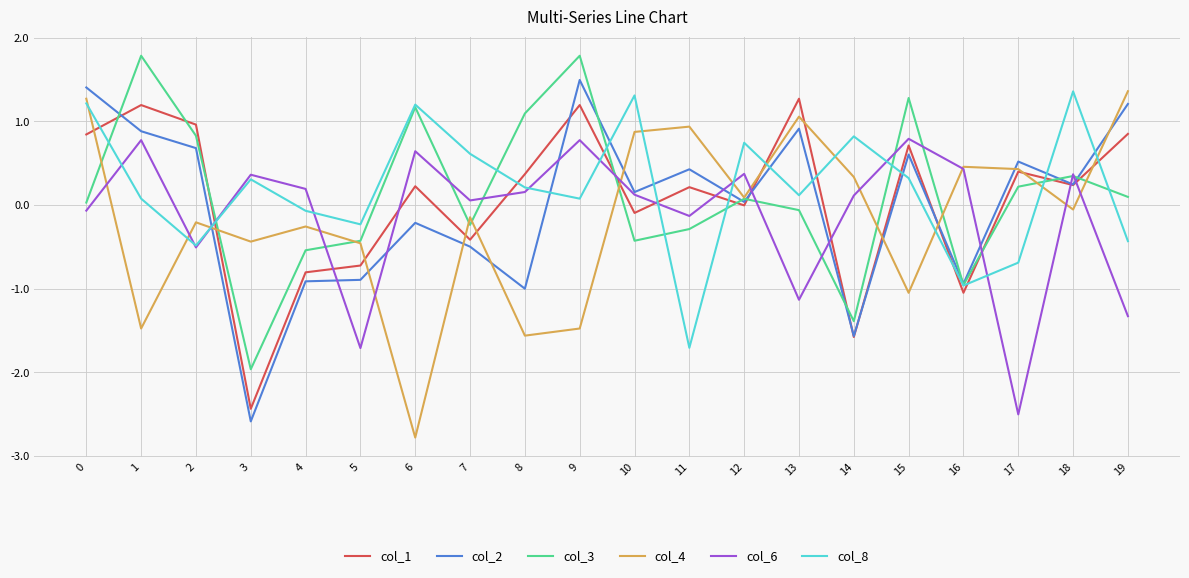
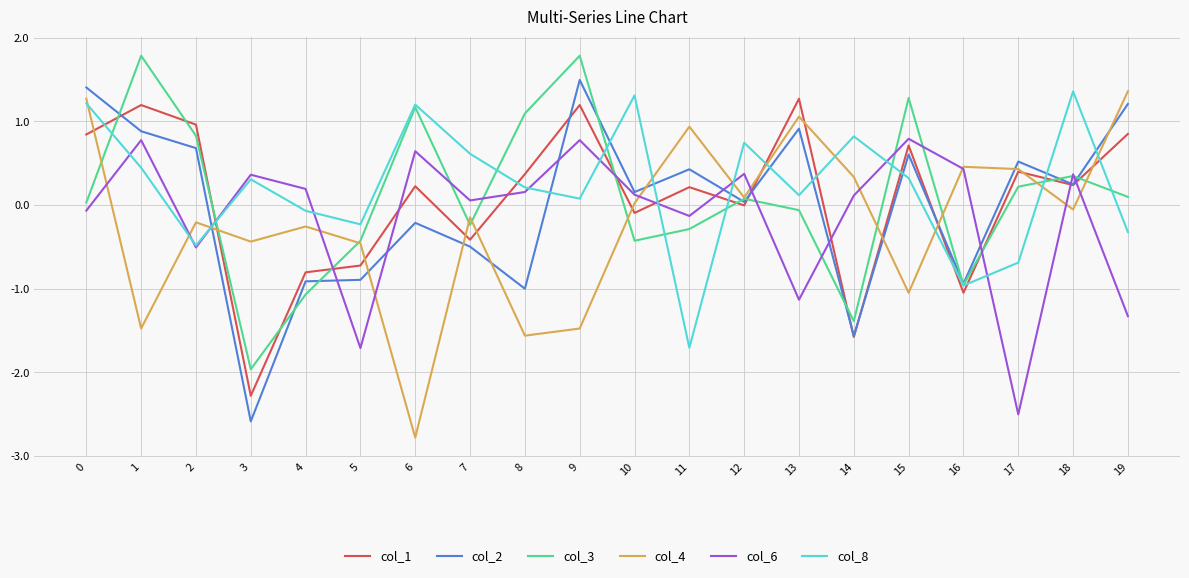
  {
    "col_1": {
      "0": 0.8,
      "1": 1.2,
      "2": 1.0,
-     "3": -2.4,
+     "3": -2.3,
      "4": -0.8,
      "5": -0.7,
      "6": 0.2,
      "7": -0.4,
      "8": 0.4,
      "9": 1.2,
      "10": -0.1,
      "11": 0.2,
      "12": 0.0,
      "13": 1.3,
      "15": 0.7,
      "16": -1.0,
      "17": 0.4,
      "19": 0.9
    },
    "col_2": {
      "0": 1.4,
      "1": 0.9,
      "2": 0.7,
      "3": -2.6,
      "4": -0.9,
      "5": -0.9,
      "6": -0.2,
      "7": -0.5,
      "8": -1.0,
      "9": 1.5,
      "10": 0.2,
      "11": 0.4,
      "12": 0.0,
      "13": 0.9,
      "15": 0.6,
      "17": 0.5,
      "19": 1.2
    },
    "col_3": {
      "0": 0.0,
      "1": 1.8,
      "2": 0.8,
      "3": -2.0,
-     "4": -0.5,
+     "4": -1.1,
      "6": 1.2,
      "7": -0.2,
      "8": 1.1,
      "9": 1.8,
      "10": -0.4,
      "11": -0.3,
      "13": -0.1,
      "14": -1.4,
      "15": 1.3,
      "17": 0.2,
      "19": 0.1
    },
    "col_4": {
      "0": 1.3,
      "1": -1.5,
      "2": -0.2,
      "3": -0.4,
      "4": -0.3,
      "6": -2.8,
      "7": -0.1,
      "8": -1.6,
      "9": -1.5,
-     "10": 0.9,
+     "10": 0.0,
      "11": 0.9,
      "13": 1.1,
      "14": 0.3,
      "15": -1.0,
      "17": 0.4,
      "18": -0.1,
      "19": 1.4
    },
    "col_6": {
      "0": -0.1,
      "1": 0.8,
      "3": 0.4,
      "4": 0.2,
      "5": -1.7,
      "6": 0.6,
      "7": 0.1,
      "8": 0.2,
      "9": 0.8,
      "10": 0.1,
      "11": -0.1,
      "12": 0.4,
      "13": -1.1,
      "14": 0.1,
      "15": 0.8,
      "17": -2.5,
      "19": -1.3
    },
    "col_8": {
      "0": 1.2,
-     "1": 0.1,
+     "1": 0.4,
      "3": 0.3,
      "4": -0.1,
      "5": -0.2,
      "6": 1.2,
      "7": 0.6,
      "8": 0.2,
      "9": 0.1,
      "10": 1.3,
      "11": -1.7,
      "12": 0.7,
      "13": 0.1,
      "14": 0.8,
      "15": 0.3,
      "17": -0.7,
      "18": 1.4,
-     "19": -0.4
+     "19": -0.3
    }
  }
